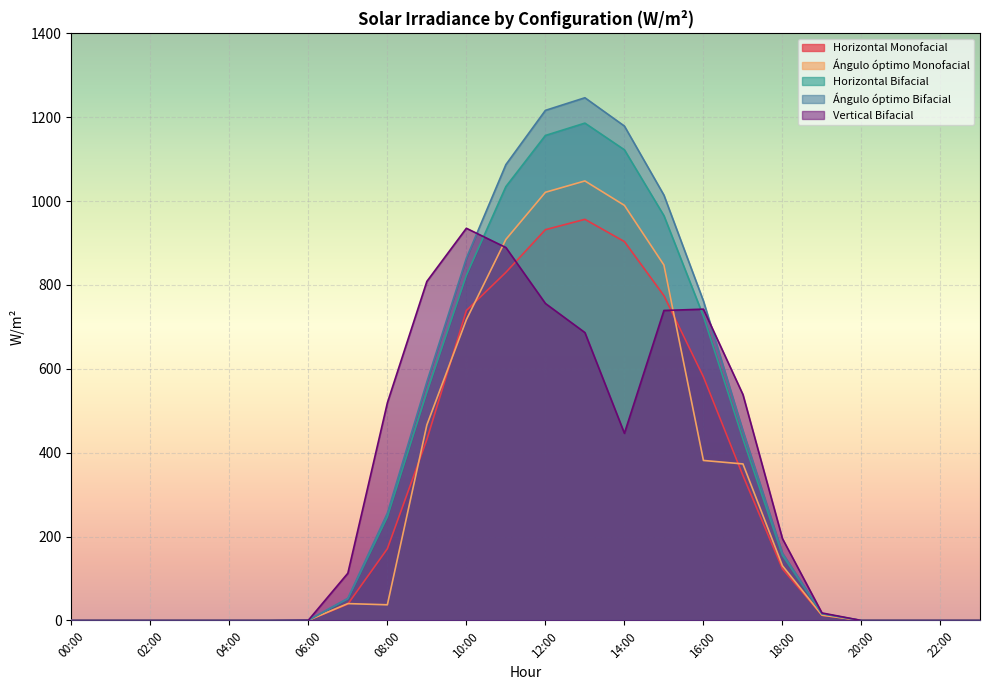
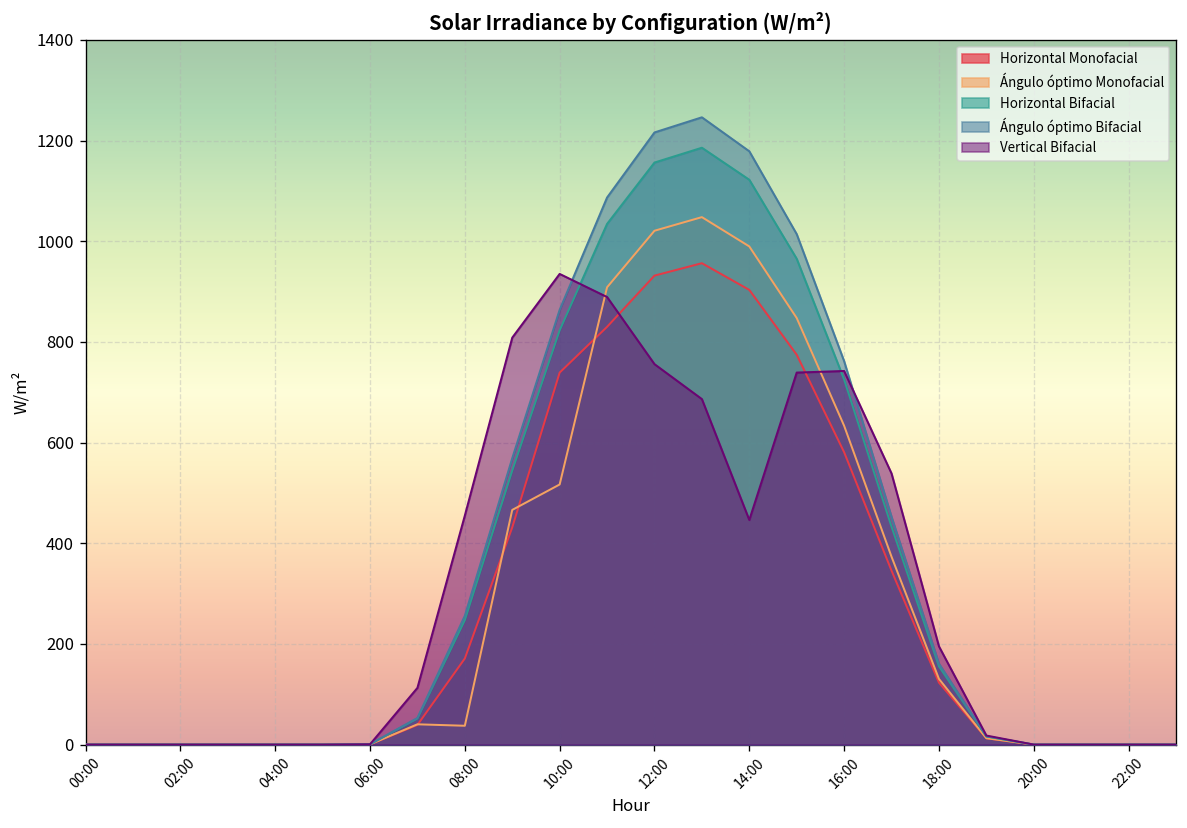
  {
    "Horizontal Monofacial": {
      "08:00": 170,
      "10:00": 740,
      "12:00": 930,
      "14:00": 900,
      "16:00": 580,
      "18:00": 120
    },
    "Ángulo óptimo Monofacial": {
      "08:00": 40,
-     "10:00": 720,
+     "10:00": 520,
      "12:00": 1020,
      "14:00": 990,
-     "16:00": 380,
+     "16:00": 630,
      "18:00": 130
    },
    "Vertical Bifacial": {
-     "08:00": 520,
+     "08:00": 460,
      "10:00": 940,
      "12:00": 760,
      "14:00": 450,
      "16:00": 740,
      "18:00": 200
    }
  }
